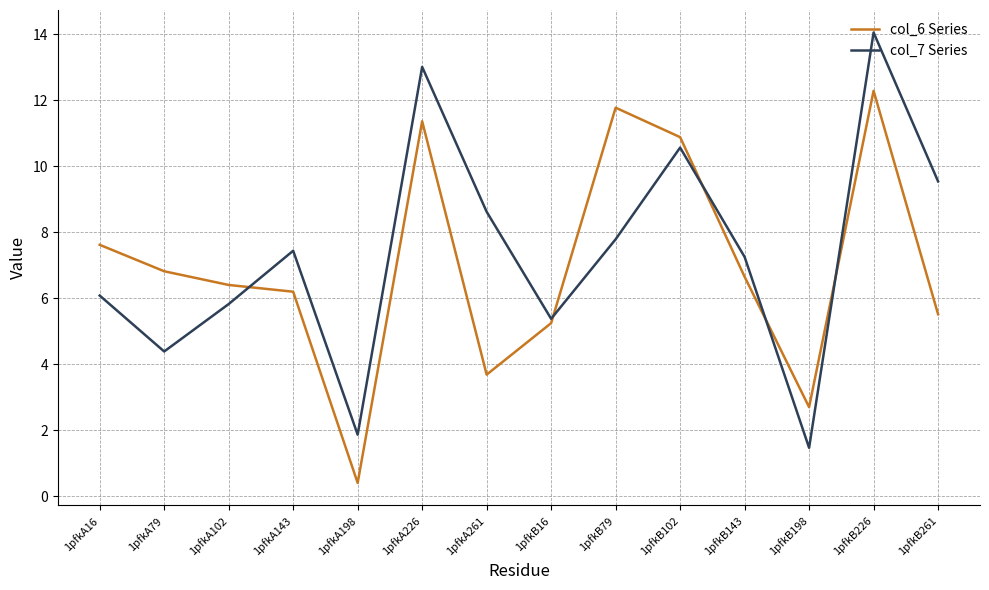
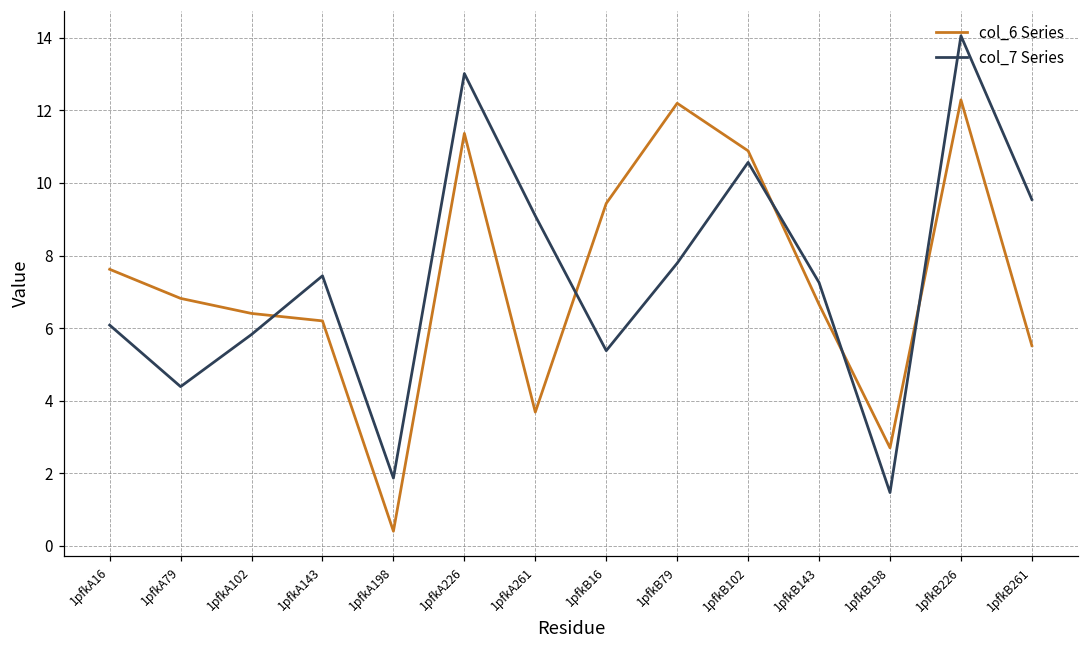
  {
    "col_6 Series": {
      "1pfkA16": 7.6,
      "1pfkA79": 6.8,
      "1pfkA102": 6.4,
      "1pfkA143": 6.2,
      "1pfkA198": 0.4,
      "1pfkA226": 11.4,
      "1pfkA261": 3.7,
-     "1pfkB16": 5.2,
-     "1pfkB79": 11.8,
+     "1pfkB16": 9.4,
+     "1pfkB79": 12.2,
      "1pfkB102": 10.9,
      "1pfkB143": 6.7,
      "1pfkB198": 2.7,
      "1pfkB226": 12.3,
      "1pfkB261": 5.5
    },
    "col_7 Series": {
      "1pfkA16": 6.1,
      "1pfkA79": 4.4,
      "1pfkA102": 5.8,
      "1pfkA143": 7.4,
      "1pfkA198": 1.9,
      "1pfkA226": 13.0,
-     "1pfkA261": 8.6,
+     "1pfkA261": 9.1,
      "1pfkB16": 5.4,
      "1pfkB79": 7.8,
      "1pfkB102": 10.6,
      "1pfkB143": 7.3,
      "1pfkB198": 1.5,
      "1pfkB226": 14.1,
      "1pfkB261": 9.5
    }
  }
